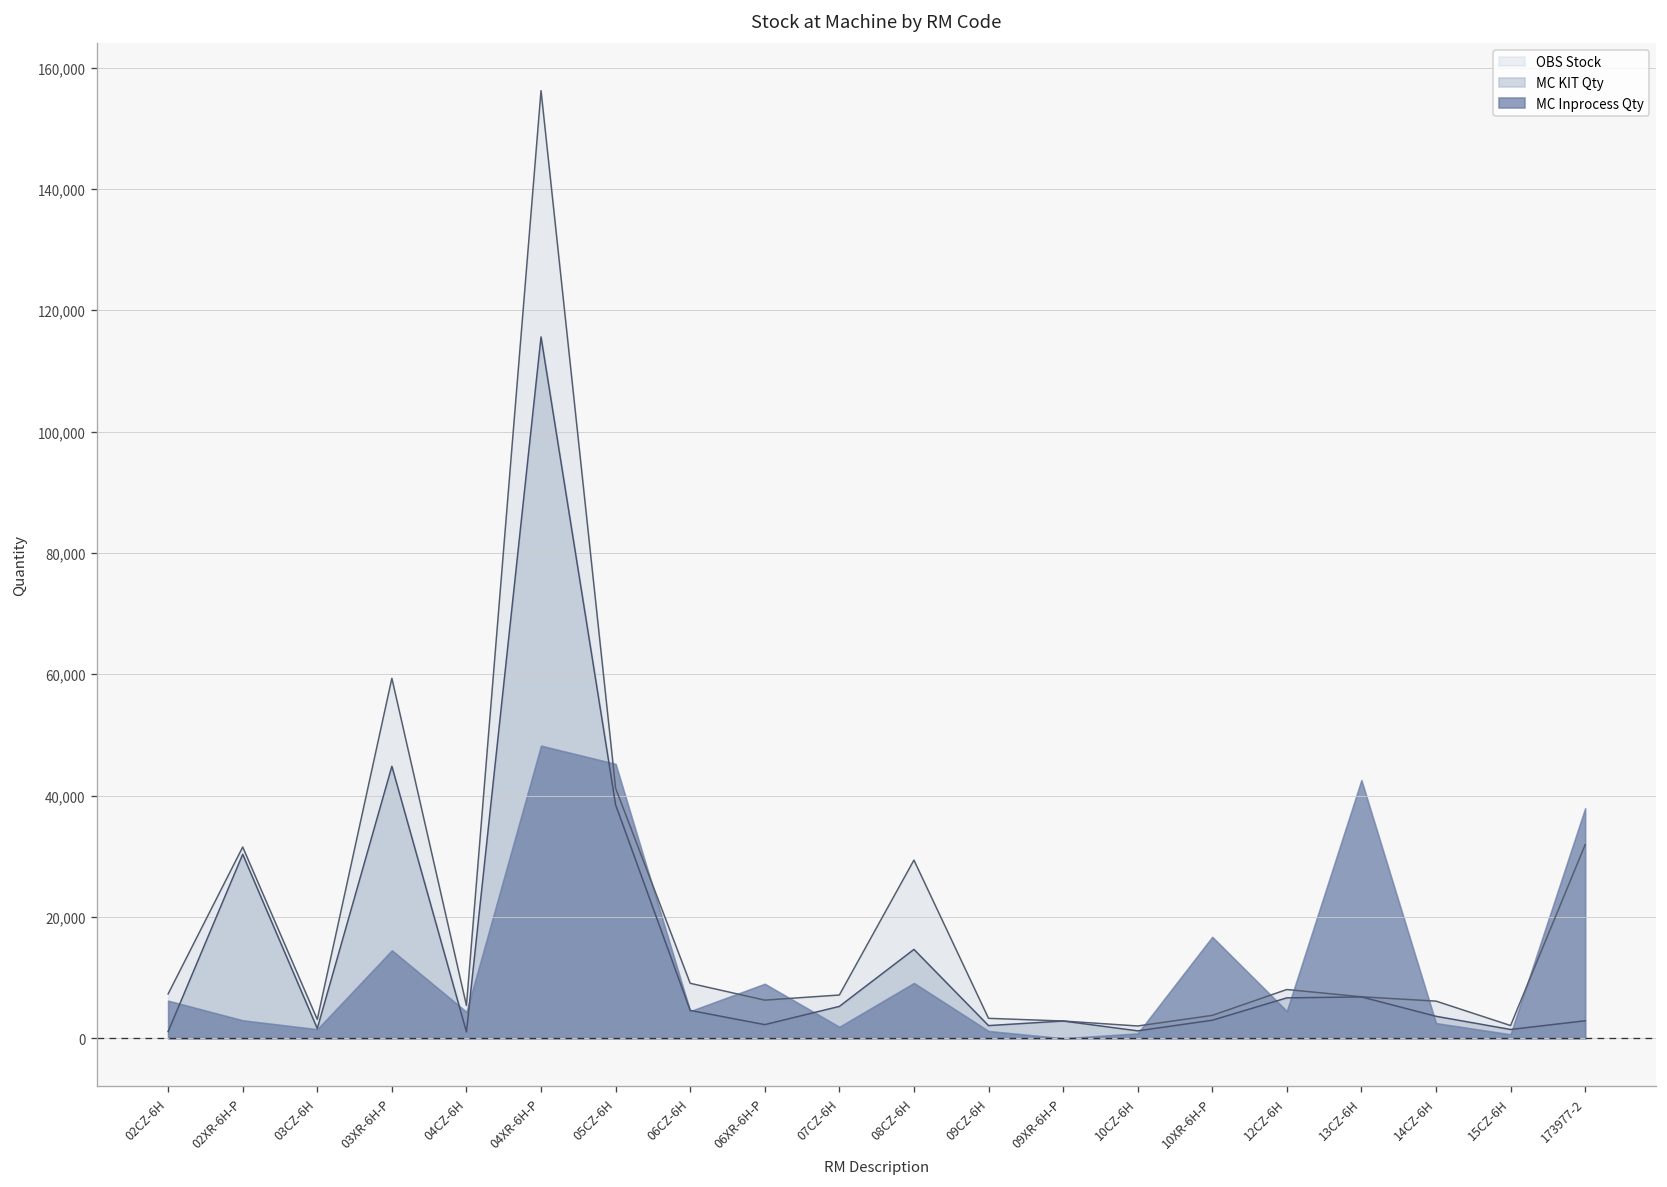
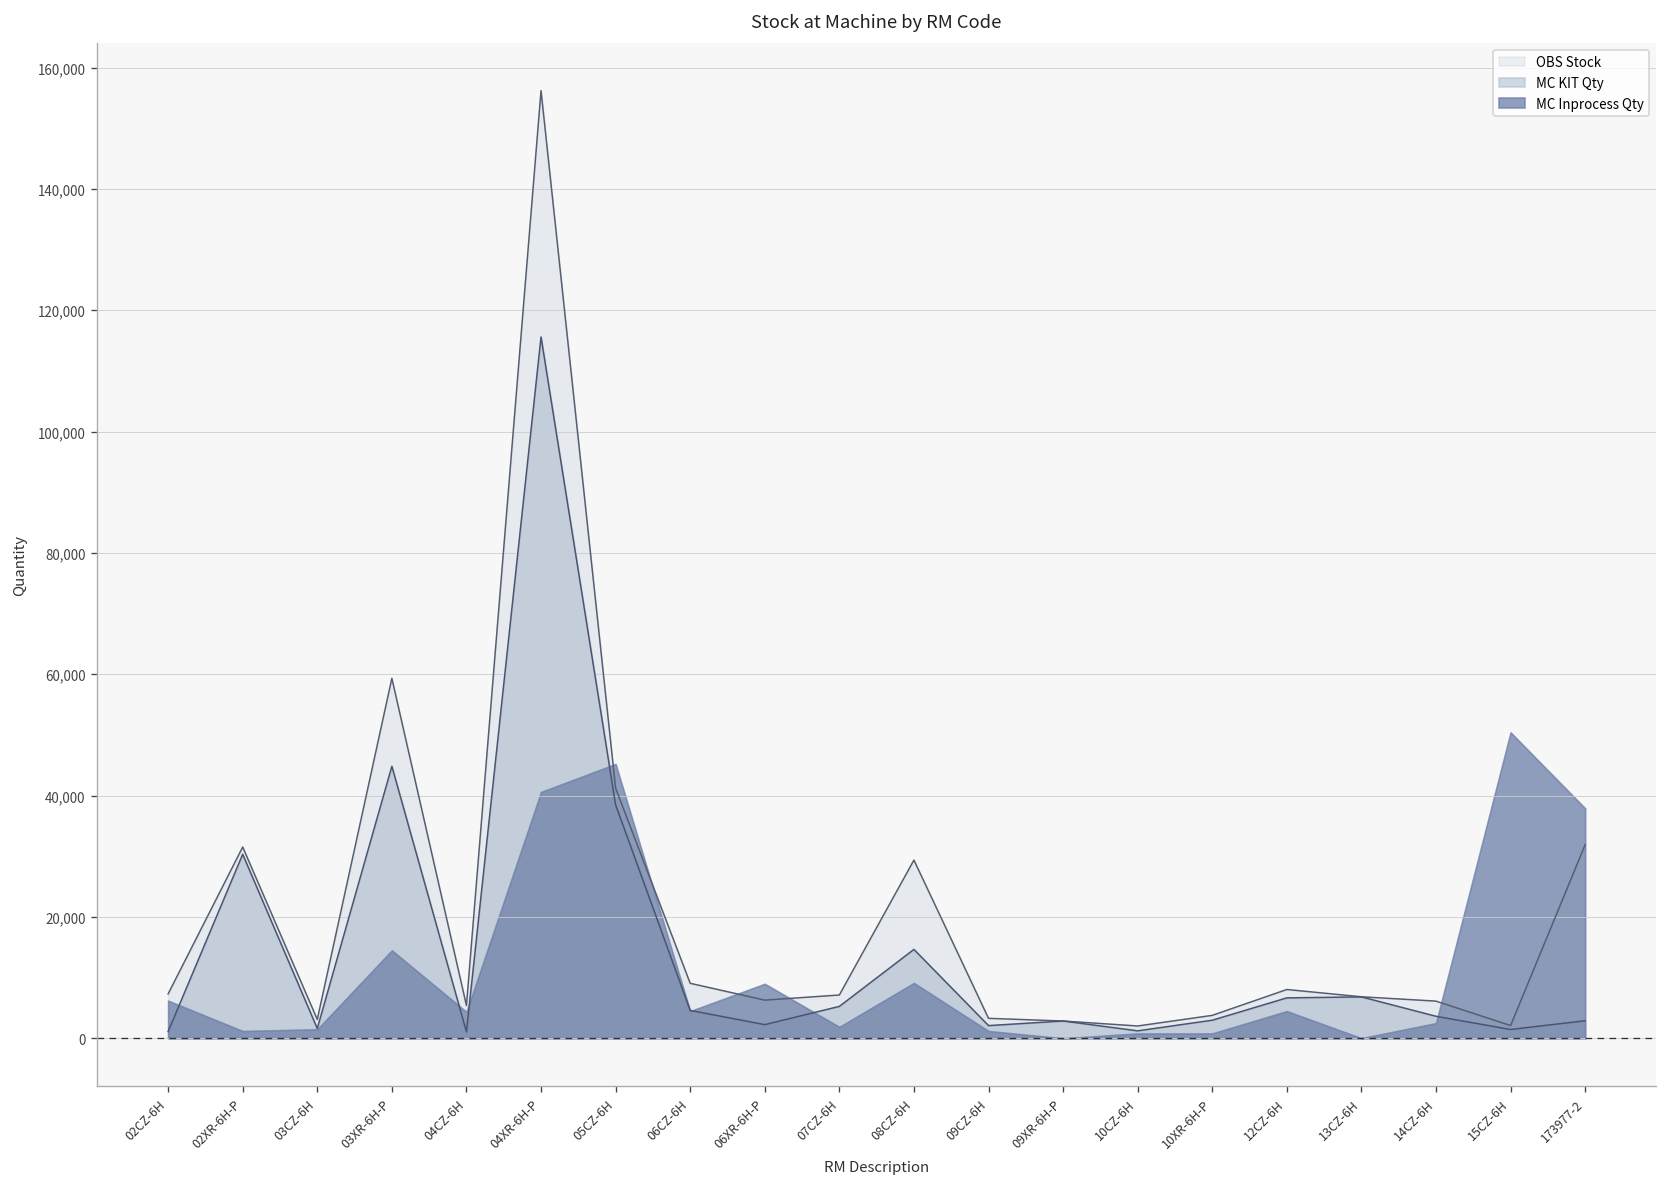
  {
    "MC Inprocess Qty": {
      "02CZ-6H": "6,000",
-     "02XR-6H-P": "3,000",
+     "02XR-6H-P": "1,000",
      "03XR-6H-P": "15,000",
      "04CZ-6H": "4,000",
-     "04XR-6H-P": "48,000",
+     "04XR-6H-P": "41,000",
      "05CZ-6H": "45,000",
      "06XR-6H-P": "9,000",
      "07CZ-6H": "2,000",
      "08CZ-6H": "9,000",
      "09CZ-6H": "1,000",
      "09XR-6H-P": "0",
-     "10XR-6H-P": "17,000",
+     "10XR-6H-P": "1,000",
      "12CZ-6H": "4,000",
-     "13CZ-6H": "43,000",
+     "13CZ-6H": "0",
      "14CZ-6H": "3,000",
-     "15CZ-6H": "1,000",
+     "15CZ-6H": "50,000",
      "173977-2": "38,000"
    }
  }
